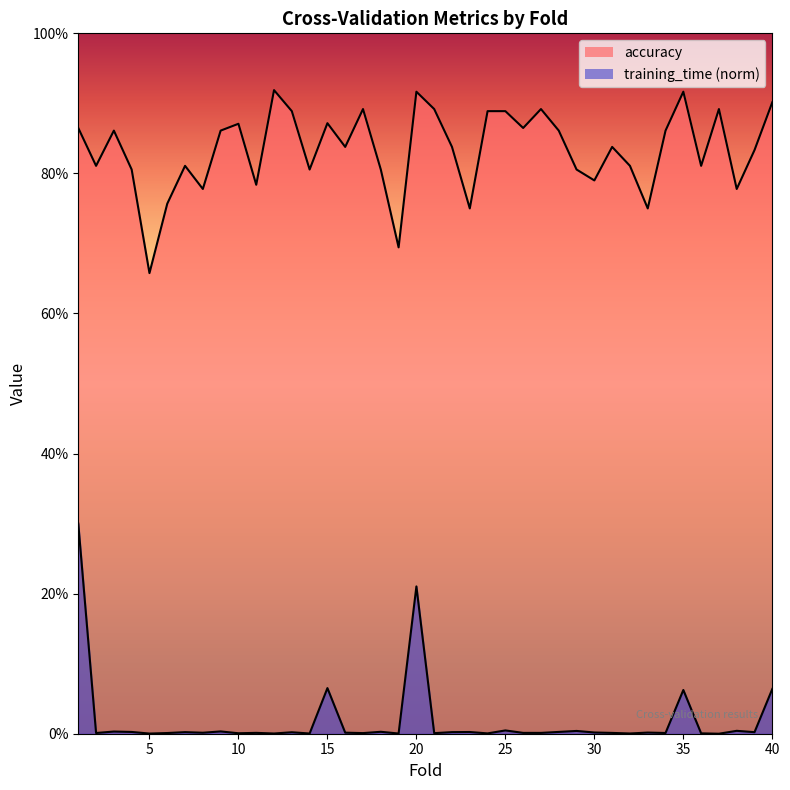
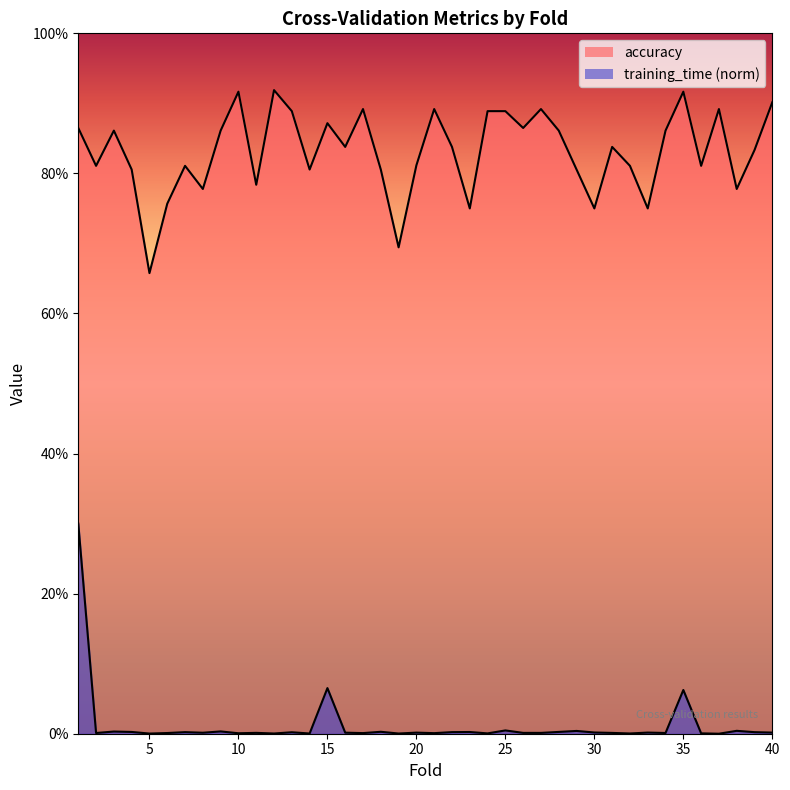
  {
    "accuracy": {
      "5": "66%",
-     "10": "87%",
+     "10": "92%",
      "15": "87%",
-     "20": "92%",
+     "20": "81%",
      "25": "89%",
-     "30": "79%",
+     "30": "75%",
      "35": "92%",
      "40": "90%"
    },
    "training_time (norm)": {
      "5": "0%",
      "10": "0%",
      "15": "7%",
-     "20": "21%",
+     "20": "0%",
      "25": "0%",
      "30": "0%",
      "35": "6%",
-     "40": "6%"
+     "40": "0%"
    }
  }
